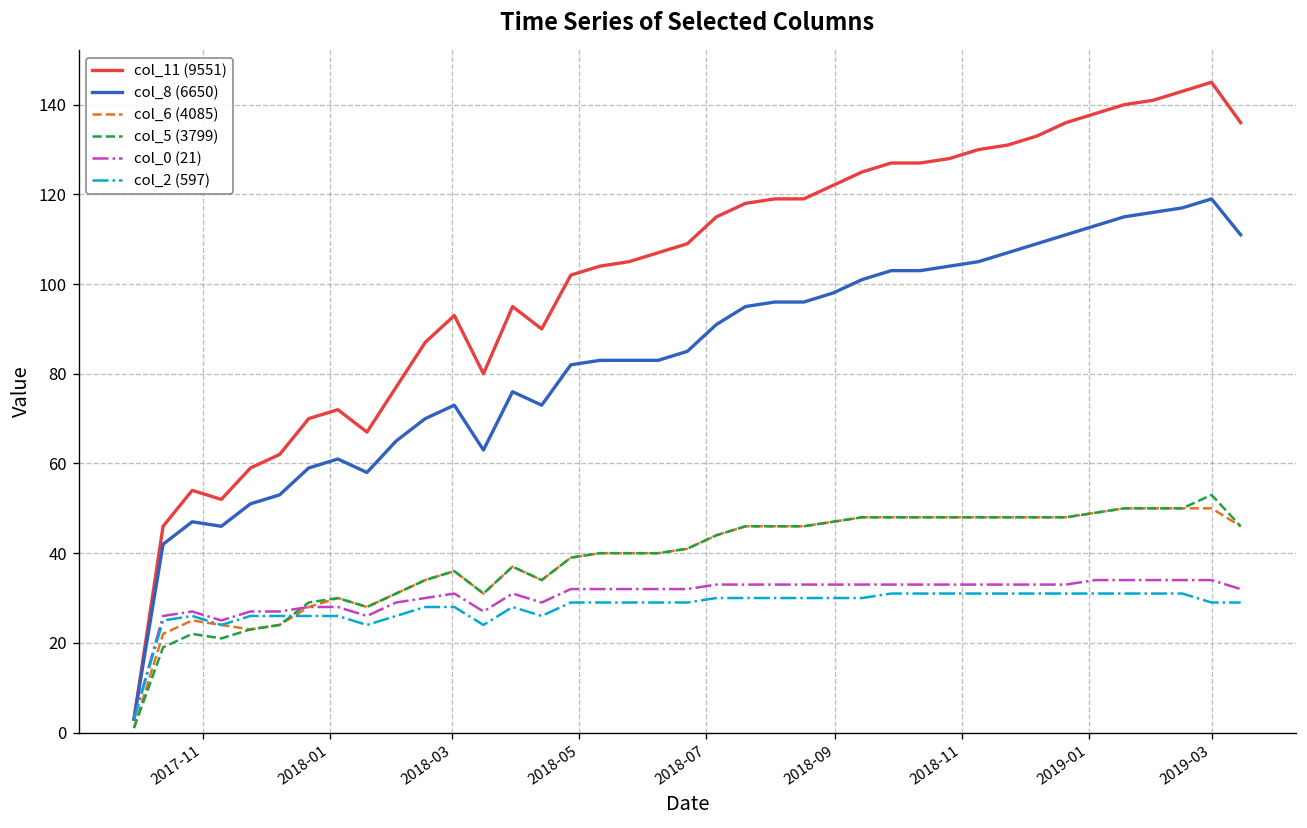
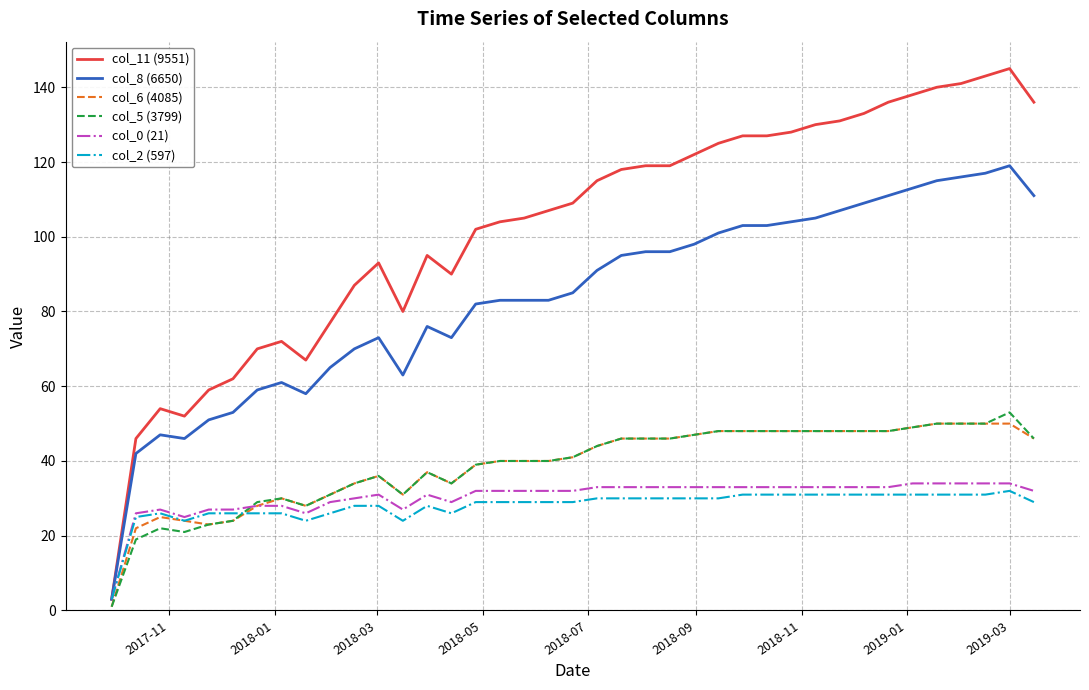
  {
    "col_8 (6650)": {
      "2019-03": 119
    },
    "col_5 (3799)": {
      "2019-03": 53
    },
    "col_0 (21)": {
      "2019-03": 34
    },
    "col_2 (597)": {
-     "2019-03": 29
+     "2019-03": 32
    }
  }
